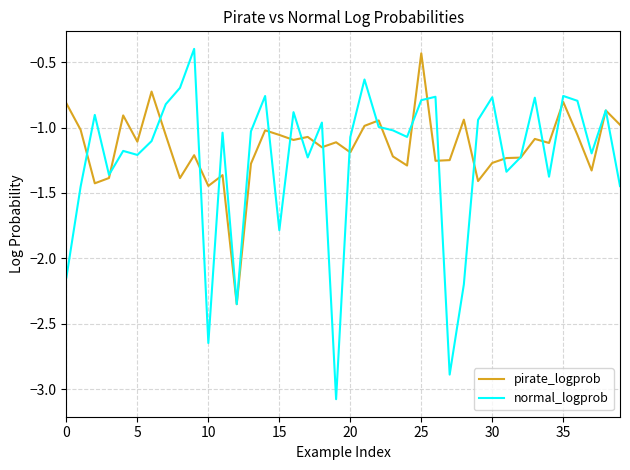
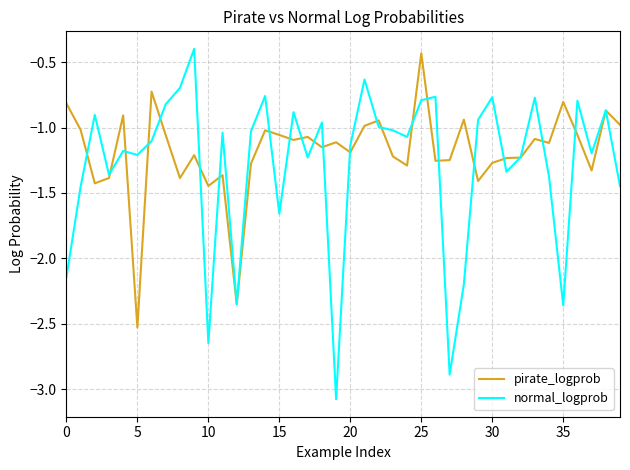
  {
    "pirate_logprob": {
      "0": -0.82,
-     "5": -1.11,
+     "5": -2.53,
      "10": -1.45,
      "15": -1.06,
      "20": -1.19,
      "25": -0.43,
      "30": -1.27,
      "35": -0.80
    },
    "normal_logprob": {
      "0": -2.15,
      "5": -1.21,
      "10": -2.65,
-     "15": -1.79,
-     "20": -1.07,
+     "15": -1.66,
+     "20": -1.14,
      "25": -0.79,
      "30": -0.77,
-     "35": -0.76
+     "35": -2.36
    }
  }
